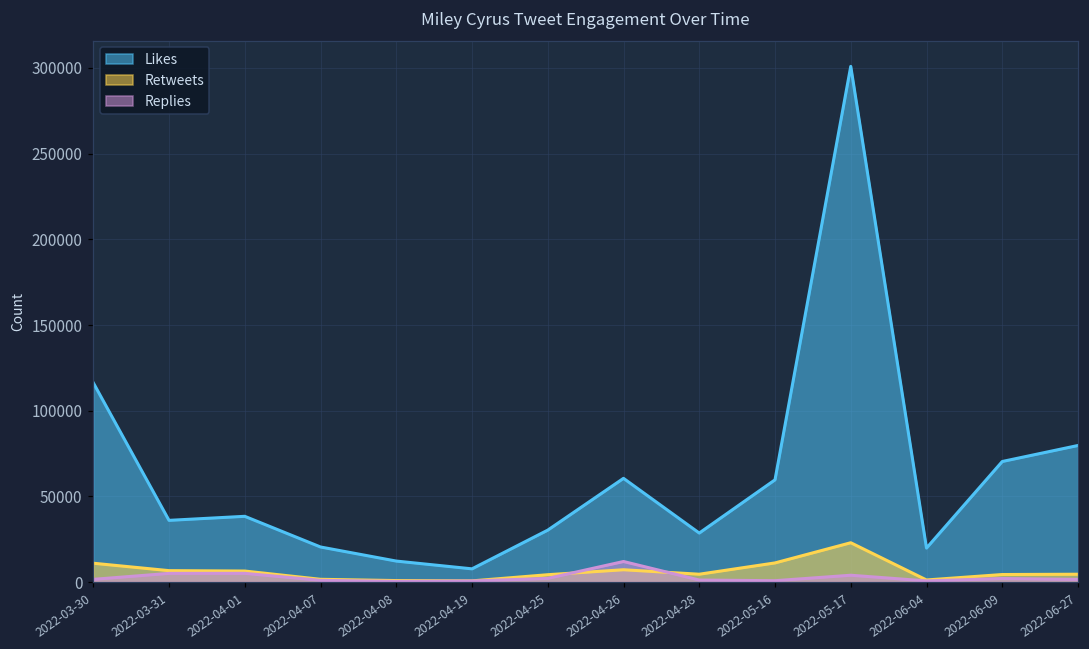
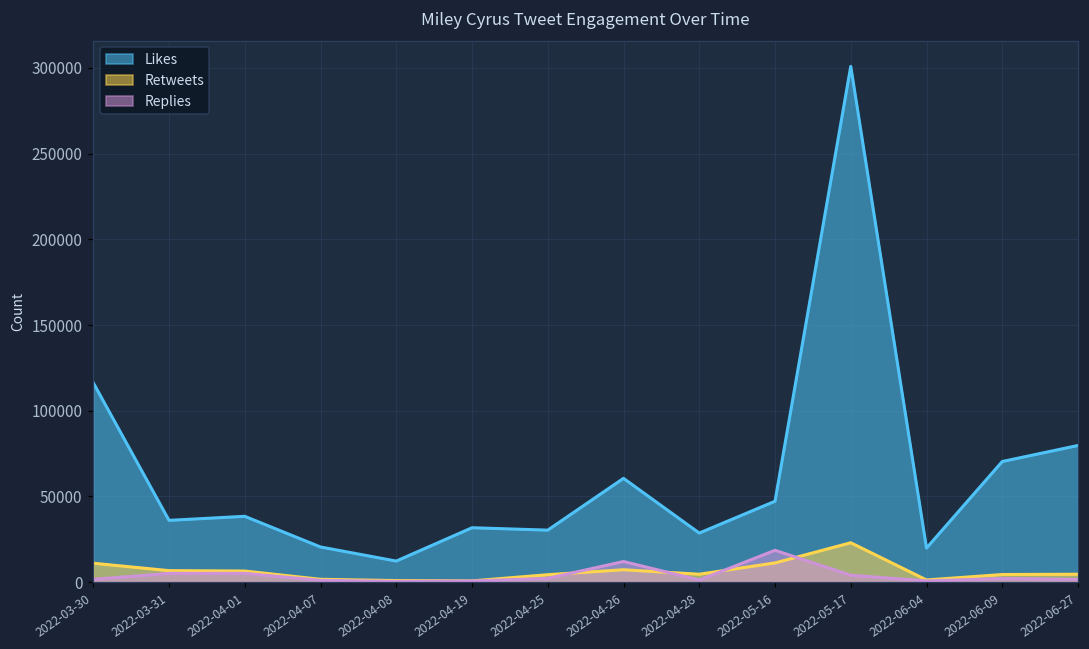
  {
    "Likes": {
      "2022-03-30": 116000,
      "2022-03-31": 36000,
      "2022-04-01": 38000,
      "2022-04-07": 20000,
      "2022-04-08": 12000,
-     "2022-04-19": 8000,
+     "2022-04-19": 32000,
      "2022-04-25": 30000,
      "2022-04-26": 61000,
      "2022-04-28": 29000,
-     "2022-05-16": 60000,
+     "2022-05-16": 47000,
      "2022-05-17": 301000,
      "2022-06-04": 20000,
      "2022-06-09": 70000,
      "2022-06-27": 80000
    },
    "Retweets": {
      "2022-03-30": 11000,
      "2022-04-25": 4000,
      "2022-04-26": 7000,
      "2022-04-28": 5000,
      "2022-05-16": 11000,
      "2022-05-17": 23000,
      "2022-06-09": 4000,
      "2022-06-27": 5000
    },
    "Replies": {
      "2022-03-30": 2000,
      "2022-04-25": 2000,
      "2022-04-26": 12000,
      "2022-04-28": 1000,
-     "2022-05-16": 1000,
+     "2022-05-16": 19000,
      "2022-05-17": 4000,
      "2022-06-09": 2000,
      "2022-06-27": 2000
    }
  }
